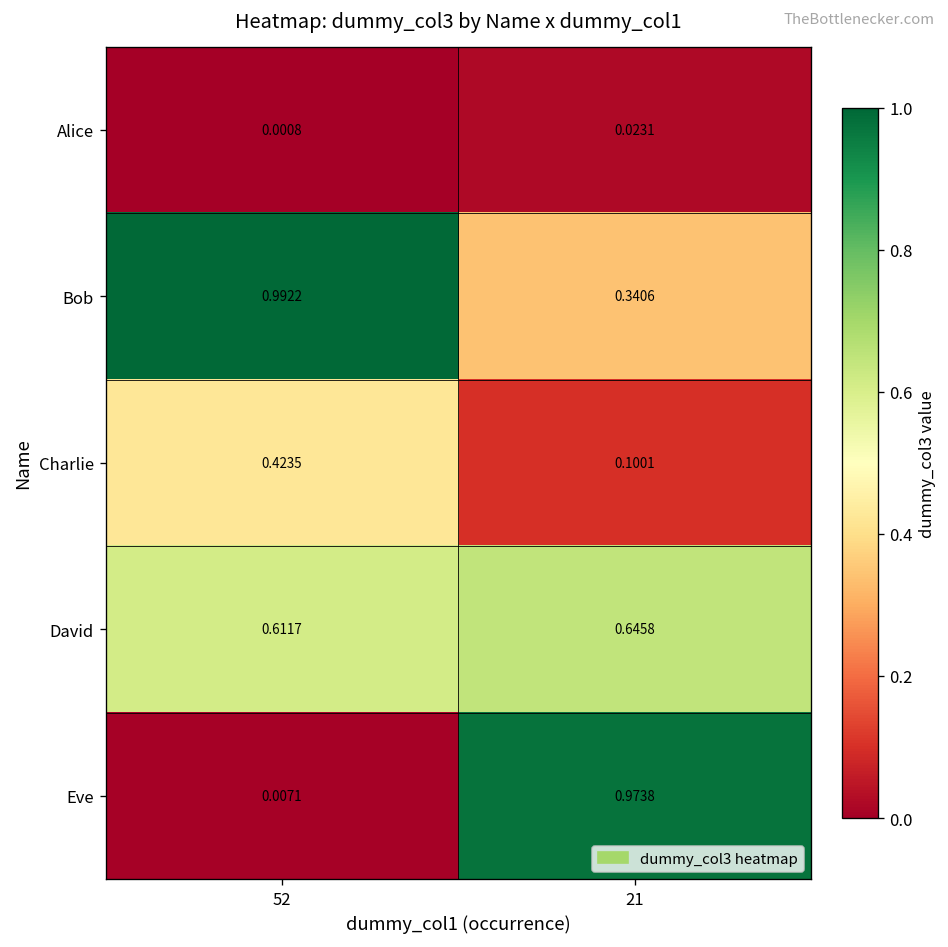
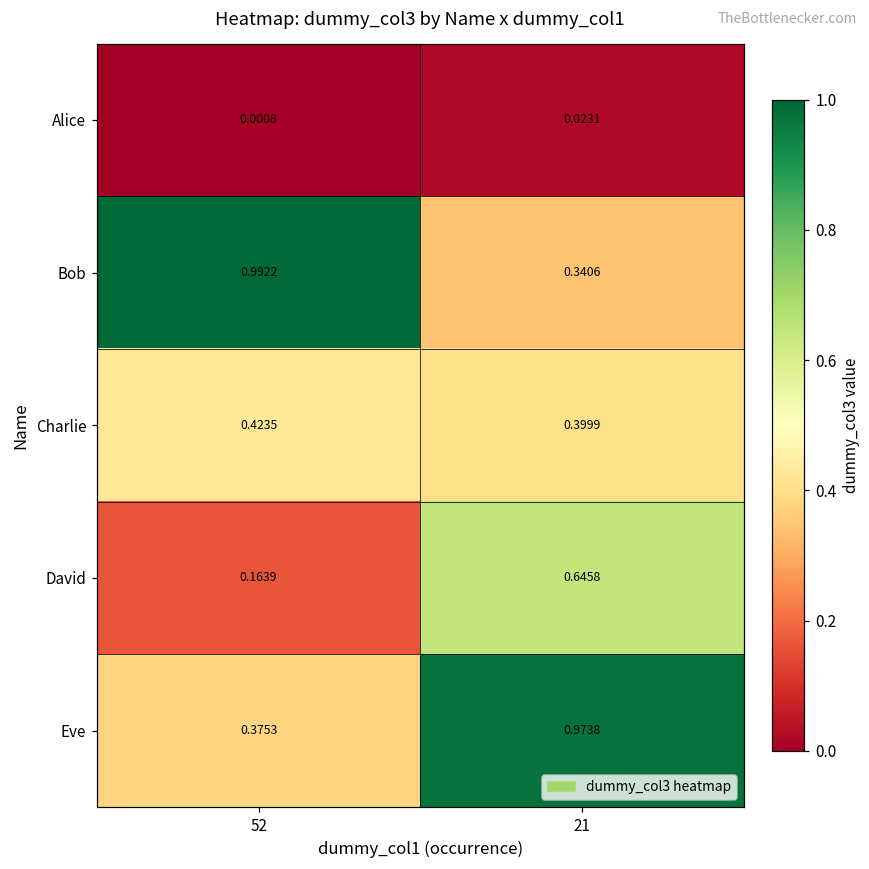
  {
    "Alice": {
      "52": 0.0008,
      "21": 0.0231
    },
    "Bob": {
      "52": 0.9922,
      "21": 0.3406
    },
    "Charlie": {
      "52": 0.4235,
-     "21": 0.1001
+     "21": 0.3999
    },
    "David": {
-     "52": 0.6117,
+     "52": 0.1639,
      "21": 0.6458
    },
    "Eve": {
-     "52": 0.0071,
+     "52": 0.3753,
      "21": 0.9738
    }
  }
